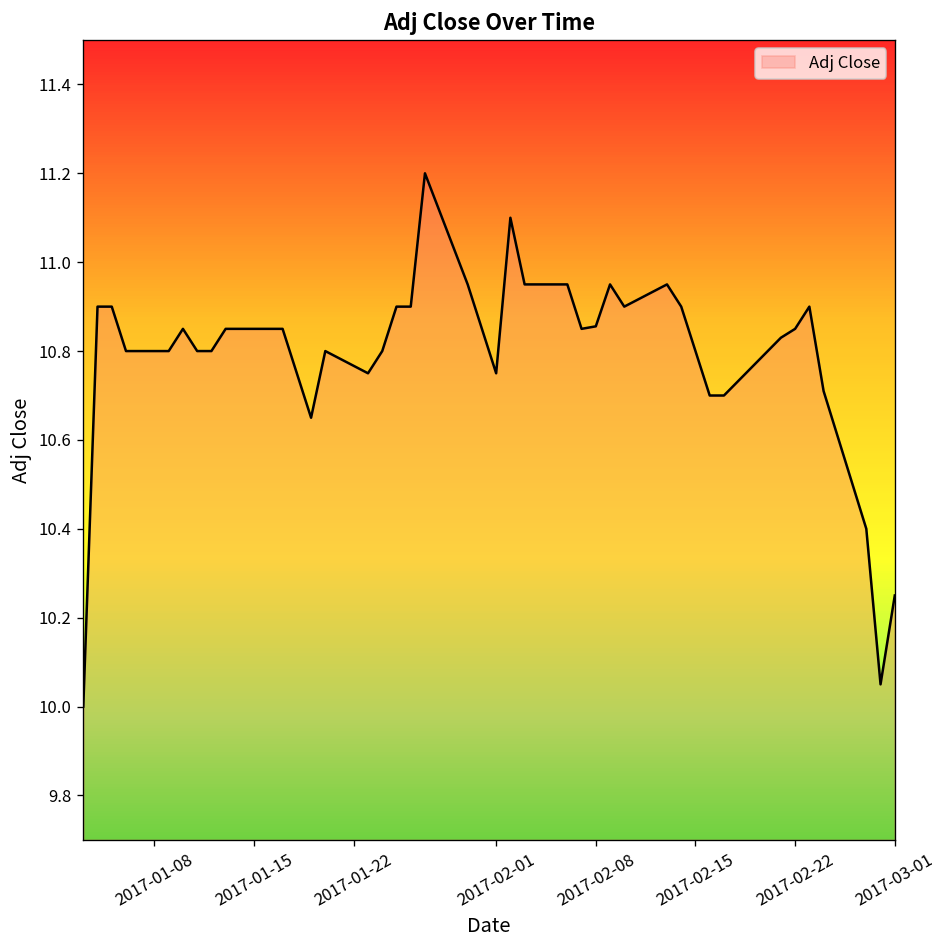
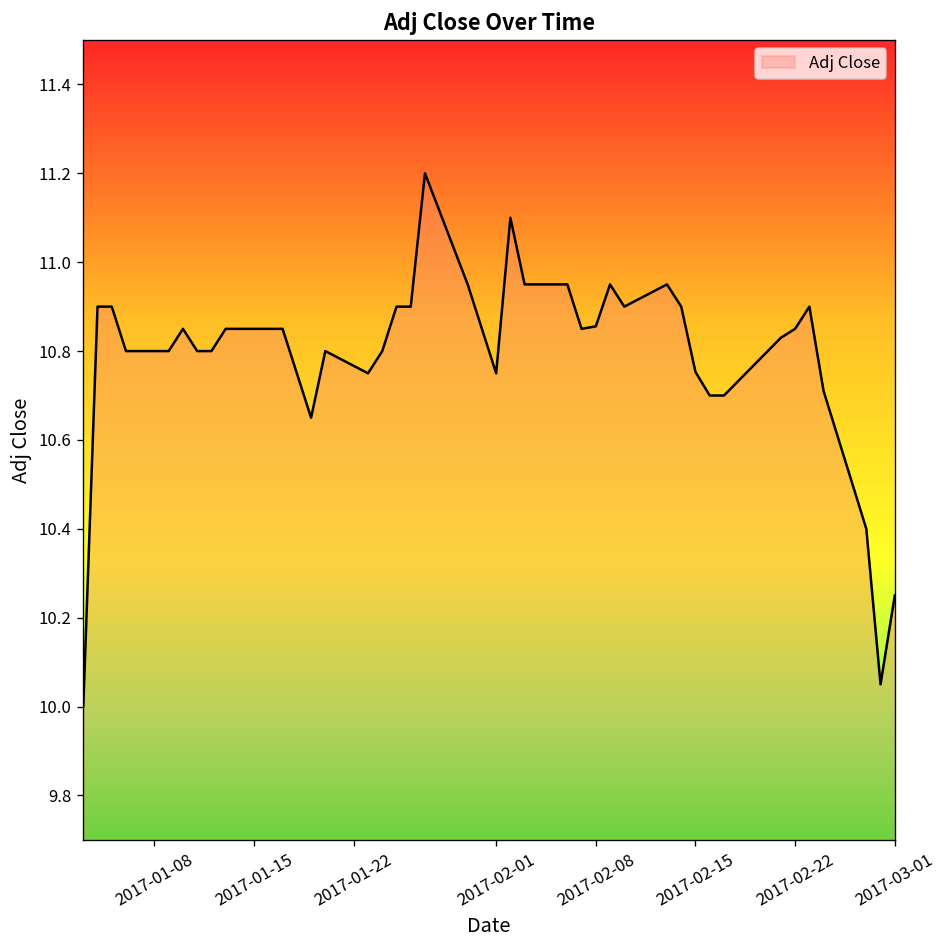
  {
    "2017-02-01": 10.75,
    "2017-02-08": 10.86,
-   "2017-02-15": 10.80,
+   "2017-02-15": 10.75,
    "2017-02-22": 10.85,
    "2017-03-01": 10.25
  }
